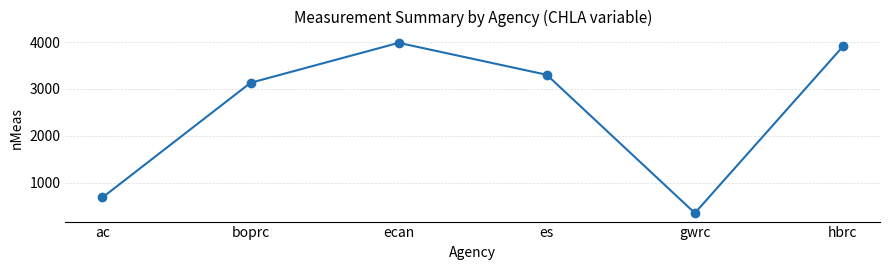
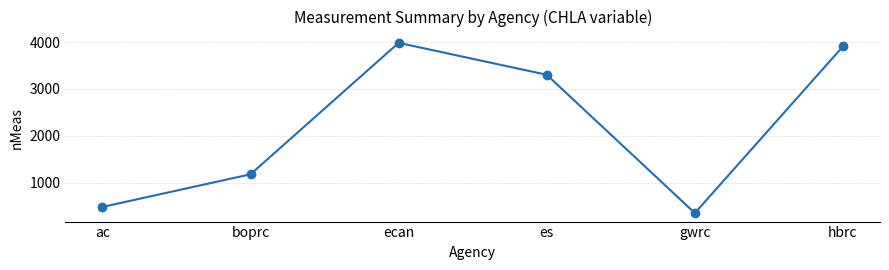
  {
-   "ac": 700,
-   "boprc": 3100,
+   "ac": 500,
+   "boprc": 1200,
    "ecan": 4000,
    "es": 3300,
    "gwrc": 400,
    "hbrc": 3900
  }
